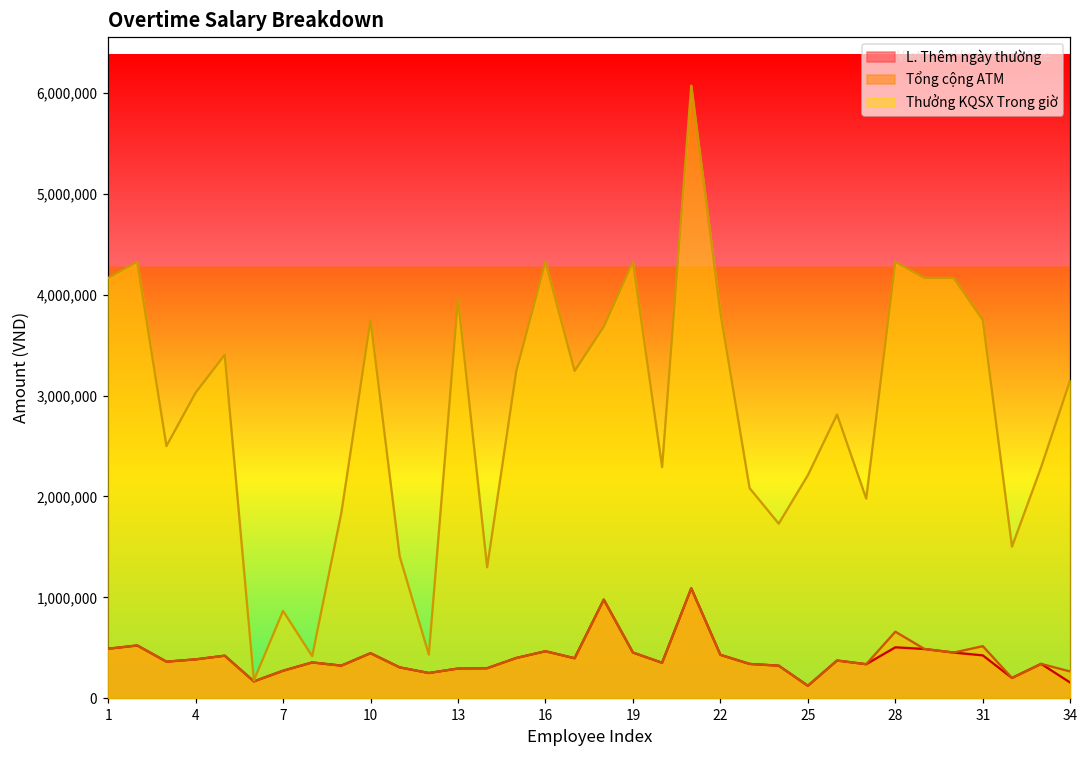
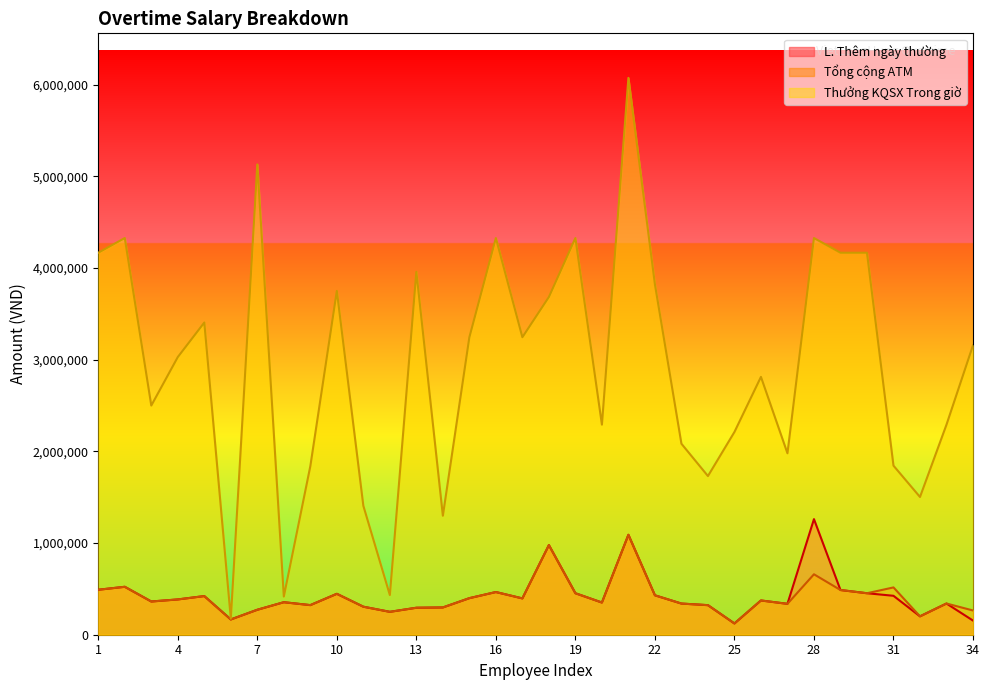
  {
    "L. Thêm ngày thường": {
-     "28": "500,000",
+     "28": "1,300,000",
      "31": "400,000",
      "34": "200,000"
    },
    "Tổng cộng ATM": {
      "28": "700,000",
      "31": "500,000",
      "34": "300,000"
    },
    "Thưởng KQSX Trong giờ": {
      "1": "4,200,000",
      "4": "3,000,000",
-     "7": "900,000",
+     "7": "5,100,000",
      "10": "3,700,000",
      "13": "4,000,000",
      "16": "4,300,000",
      "19": "4,300,000",
      "22": "3,800,000",
      "25": "2,200,000",
      "28": "4,300,000",
-     "31": "3,700,000",
+     "31": "1,800,000",
      "34": "3,200,000"
    }
  }
